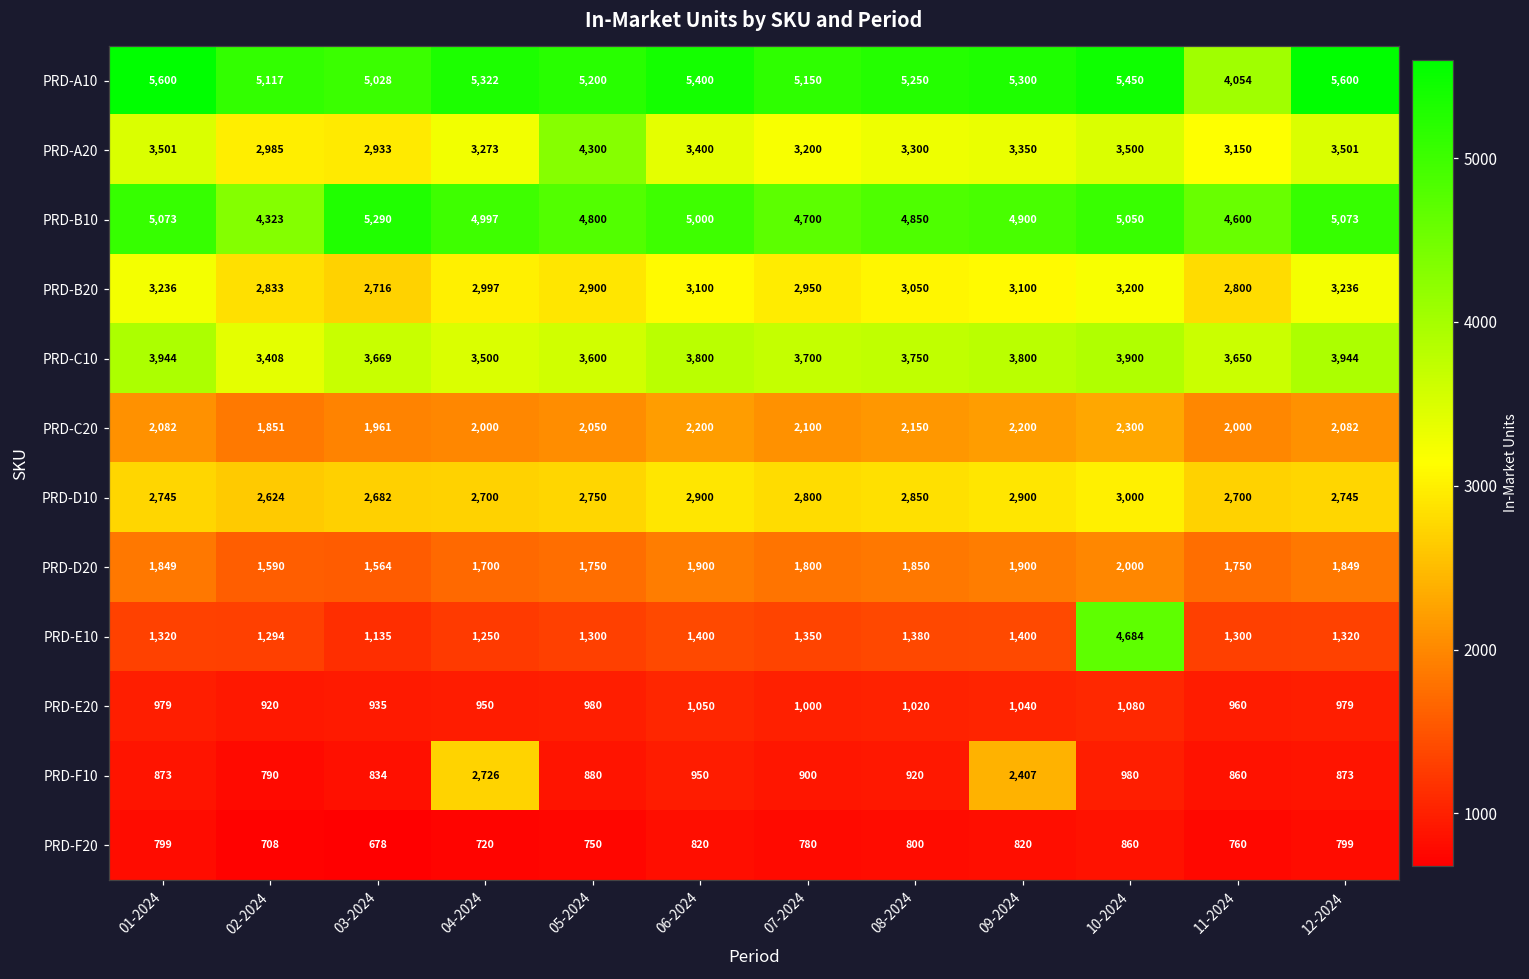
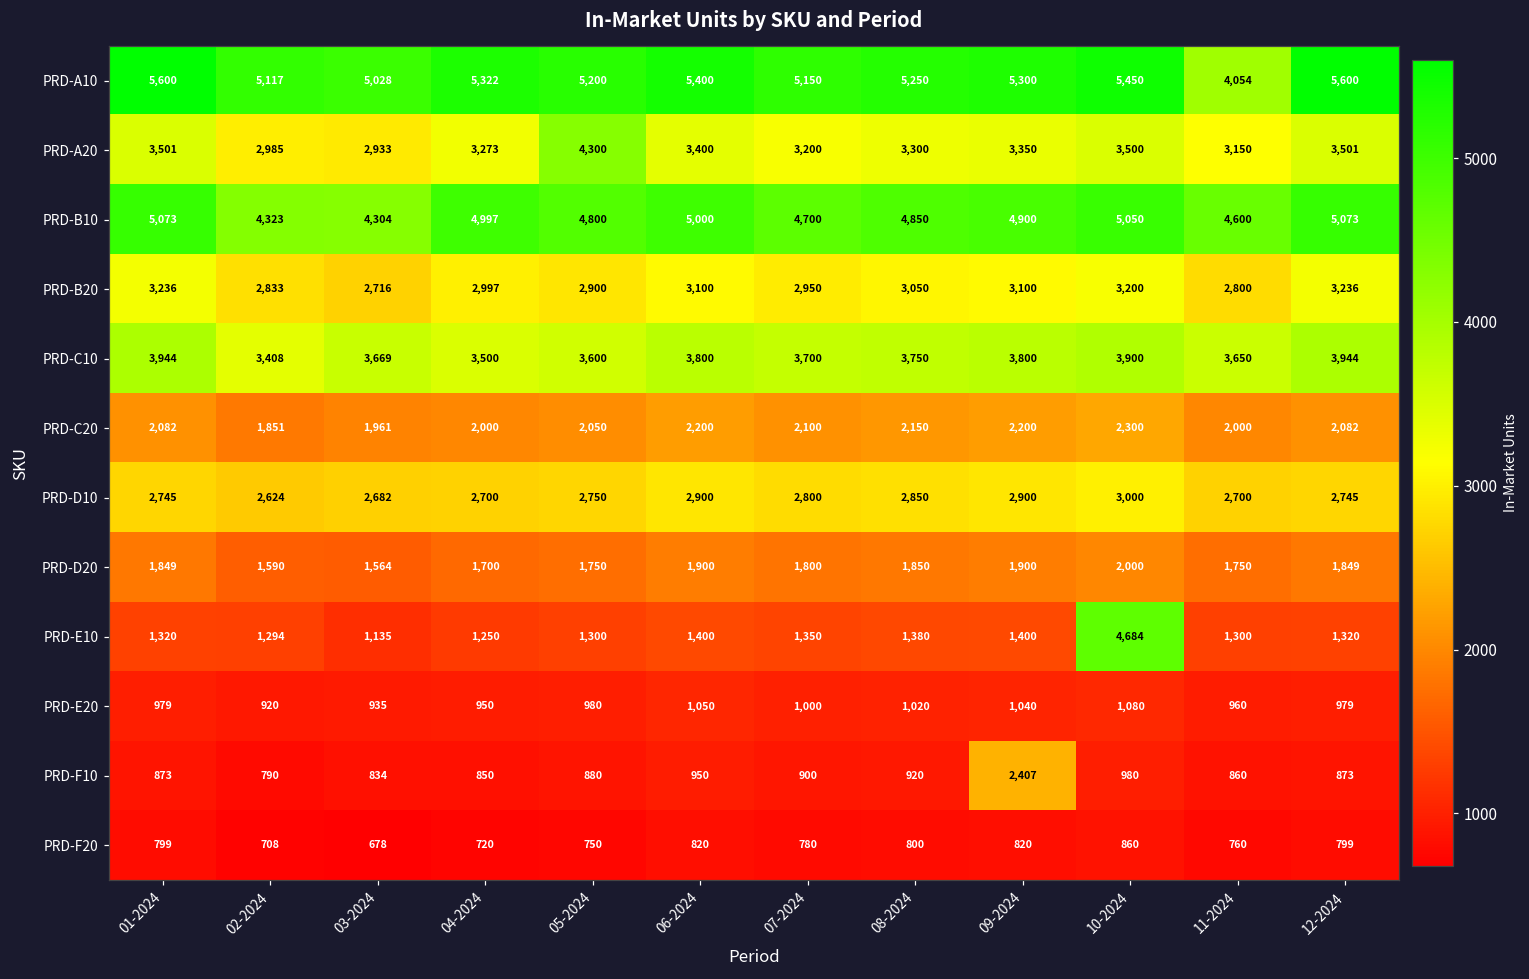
  {
    "PRD-A10": {
      "01-2024": "5,600",
      "02-2024": "5,117",
      "03-2024": "5,028",
      "04-2024": "5,322",
      "05-2024": "5,200",
      "06-2024": "5,400",
      "07-2024": "5,150",
      "08-2024": "5,250",
      "09-2024": "5,300",
      "10-2024": "5,450",
      "11-2024": "4,054",
      "12-2024": "5,600"
    },
    "PRD-A20": {
      "01-2024": "3,501",
      "02-2024": "2,985",
      "03-2024": "2,933",
      "04-2024": "3,273",
      "05-2024": "4,300",
      "06-2024": "3,400",
      "07-2024": "3,200",
      "08-2024": "3,300",
      "09-2024": "3,350",
      "10-2024": "3,500",
      "11-2024": "3,150",
      "12-2024": "3,501"
    },
    "PRD-B10": {
      "01-2024": "5,073",
      "02-2024": "4,323",
-     "03-2024": "5,290",
+     "03-2024": "4,304",
      "04-2024": "4,997",
      "05-2024": "4,800",
      "06-2024": "5,000",
      "07-2024": "4,700",
      "08-2024": "4,850",
      "09-2024": "4,900",
      "10-2024": "5,050",
      "11-2024": "4,600",
      "12-2024": "5,073"
    },
    "PRD-B20": {
      "01-2024": "3,236",
      "02-2024": "2,833",
      "03-2024": "2,716",
      "04-2024": "2,997",
      "05-2024": "2,900",
      "06-2024": "3,100",
      "07-2024": "2,950",
      "08-2024": "3,050",
      "09-2024": "3,100",
      "10-2024": "3,200",
      "11-2024": "2,800",
      "12-2024": "3,236"
    },
    "PRD-C10": {
      "01-2024": "3,944",
      "02-2024": "3,408",
      "03-2024": "3,669",
      "04-2024": "3,500",
      "05-2024": "3,600",
      "06-2024": "3,800",
      "07-2024": "3,700",
      "08-2024": "3,750",
      "09-2024": "3,800",
      "10-2024": "3,900",
      "11-2024": "3,650",
      "12-2024": "3,944"
    },
    "PRD-C20": {
      "01-2024": "2,082",
      "02-2024": "1,851",
      "03-2024": "1,961",
      "04-2024": "2,000",
      "05-2024": "2,050",
      "06-2024": "2,200",
      "07-2024": "2,100",
      "08-2024": "2,150",
      "09-2024": "2,200",
      "10-2024": "2,300",
      "11-2024": "2,000",
      "12-2024": "2,082"
    },
    "PRD-D10": {
      "01-2024": "2,745",
      "02-2024": "2,624",
      "03-2024": "2,682",
      "04-2024": "2,700",
      "05-2024": "2,750",
      "06-2024": "2,900",
      "07-2024": "2,800",
      "08-2024": "2,850",
      "09-2024": "2,900",
      "10-2024": "3,000",
      "11-2024": "2,700",
      "12-2024": "2,745"
    },
    "PRD-D20": {
      "01-2024": "1,849",
      "02-2024": "1,590",
      "03-2024": "1,564",
      "04-2024": "1,700",
      "05-2024": "1,750",
      "06-2024": "1,900",
      "07-2024": "1,800",
      "08-2024": "1,850",
      "09-2024": "1,900",
      "10-2024": "2,000",
      "11-2024": "1,750",
      "12-2024": "1,849"
    },
    "PRD-E10": {
      "01-2024": "1,320",
      "02-2024": "1,294",
      "03-2024": "1,135",
      "04-2024": "1,250",
      "05-2024": "1,300",
      "06-2024": "1,400",
      "07-2024": "1,350",
      "08-2024": "1,380",
      "09-2024": "1,400",
      "10-2024": "4,684",
      "11-2024": "1,300",
      "12-2024": "1,320"
    },
    "PRD-E20": {
      "01-2024": "979",
      "02-2024": "920",
      "03-2024": "935",
      "04-2024": "950",
      "05-2024": "980",
      "06-2024": "1,050",
      "07-2024": "1,000",
      "08-2024": "1,020",
      "09-2024": "1,040",
      "10-2024": "1,080",
      "11-2024": "960",
      "12-2024": "979"
    },
    "PRD-F10": {
      "01-2024": "873",
      "02-2024": "790",
      "03-2024": "834",
-     "04-2024": "2,726",
+     "04-2024": "850",
      "05-2024": "880",
      "06-2024": "950",
      "07-2024": "900",
      "08-2024": "920",
      "09-2024": "2,407",
      "10-2024": "980",
      "11-2024": "860",
      "12-2024": "873"
    },
    "PRD-F20": {
      "01-2024": "799",
      "02-2024": "708",
      "03-2024": "678",
      "04-2024": "720",
      "05-2024": "750",
      "06-2024": "820",
      "07-2024": "780",
      "08-2024": "800",
      "09-2024": "820",
      "10-2024": "860",
      "11-2024": "760",
      "12-2024": "799"
    }
  }
